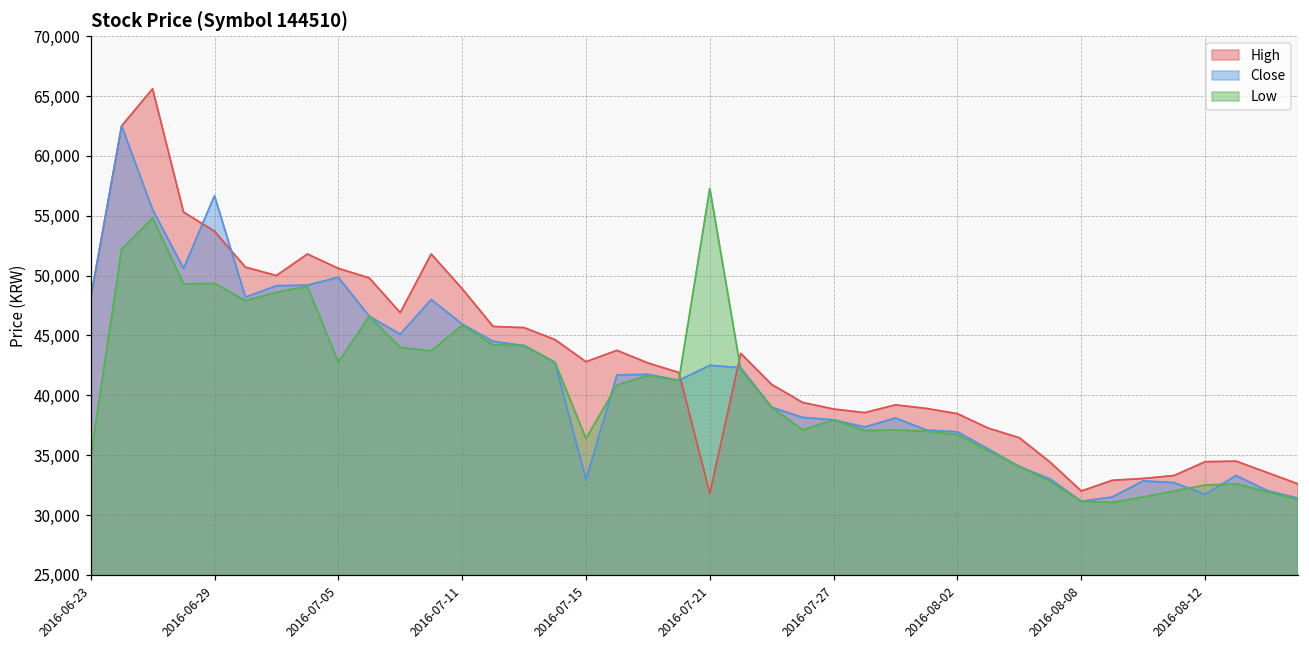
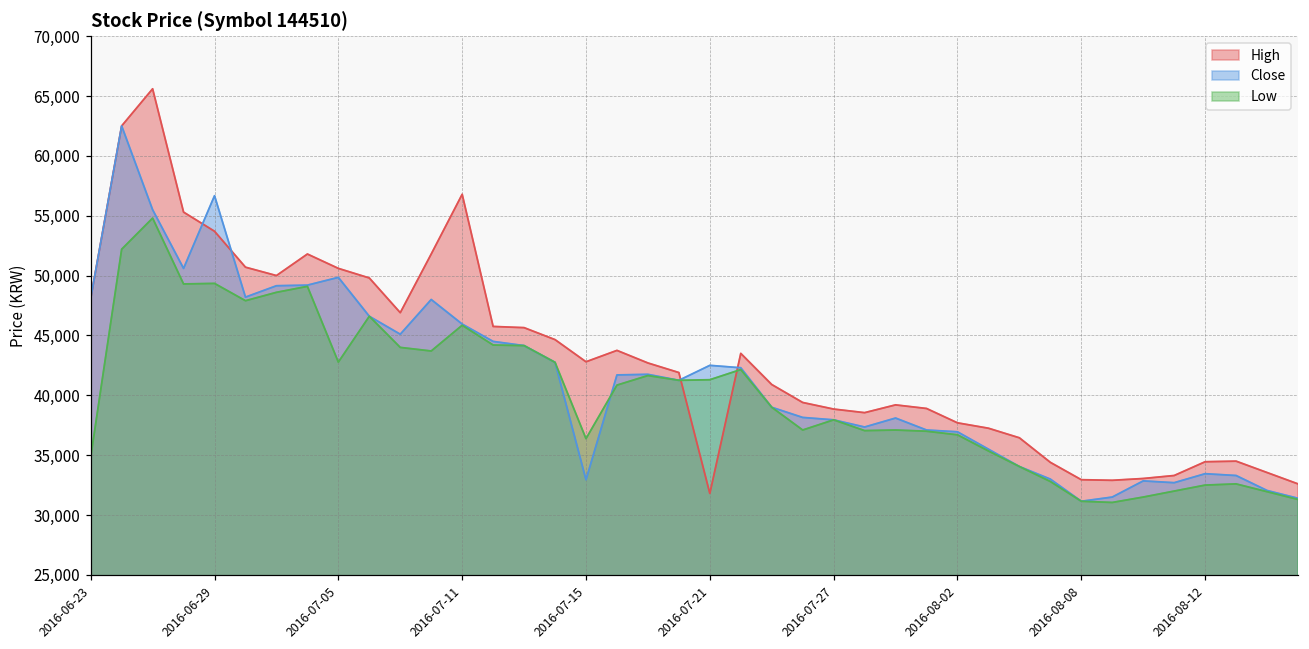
  {
    "High": {
      "2016-06-29": "53,700",
      "2016-07-05": "50,600",
-     "2016-07-11": "48,900",
+     "2016-07-11": "56,800",
      "2016-07-15": "42,800",
      "2016-07-21": "31,800",
      "2016-07-27": "38,900",
-     "2016-08-02": "38,500",
-     "2016-08-08": "32,000",
+     "2016-08-02": "37,700",
+     "2016-08-08": "33,000",
      "2016-08-12": "34,500"
    },
    "Close": {
      "2016-06-29": "56,700",
      "2016-07-05": "49,900",
      "2016-07-15": "32,900",
      "2016-07-21": "42,500",
      "2016-08-02": "37,000",
-     "2016-08-12": "31,700"
+     "2016-08-12": "33,500"
    },
    "Low": {
      "2016-06-23": "34,800",
      "2016-06-29": "49,300",
      "2016-07-05": "42,800",
      "2016-07-15": "36,400",
-     "2016-07-21": "57,300",
+     "2016-07-21": "41,300",
      "2016-08-02": "36,700",
      "2016-08-12": "32,500"
    }
  }
